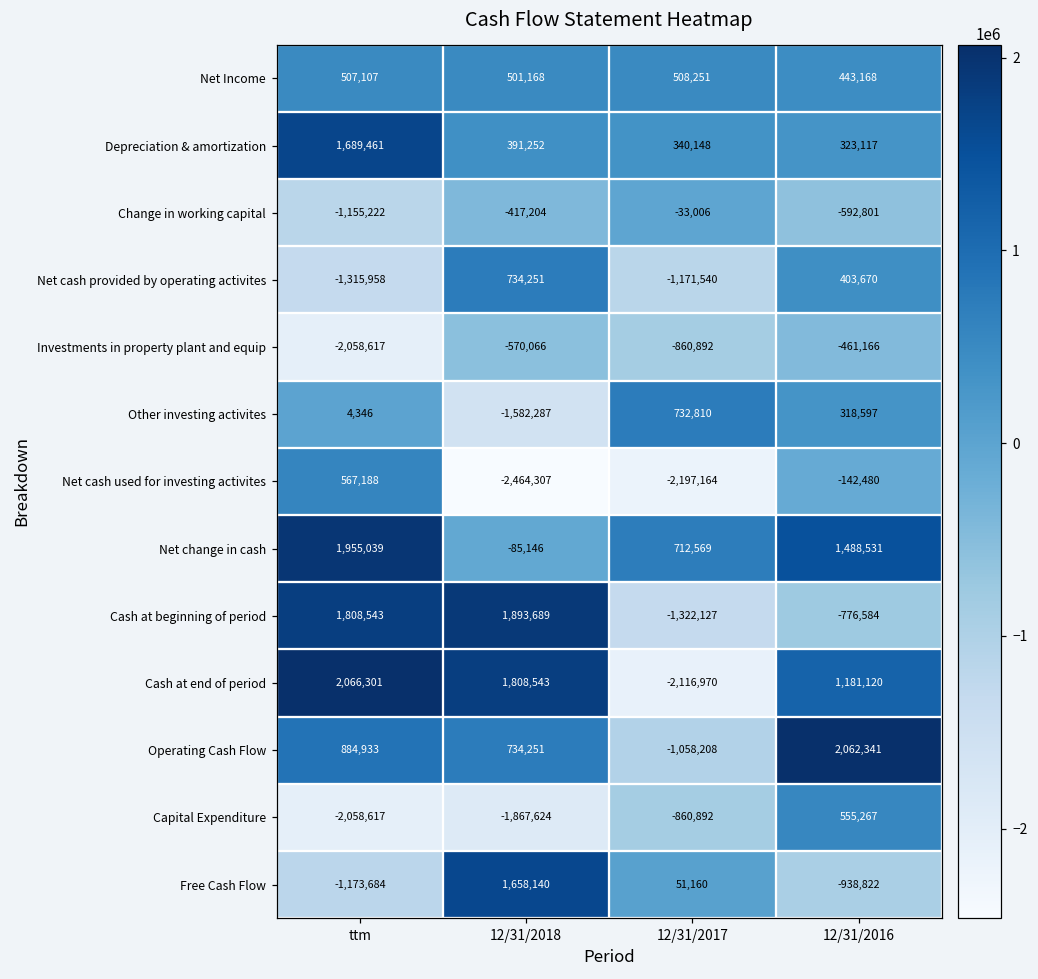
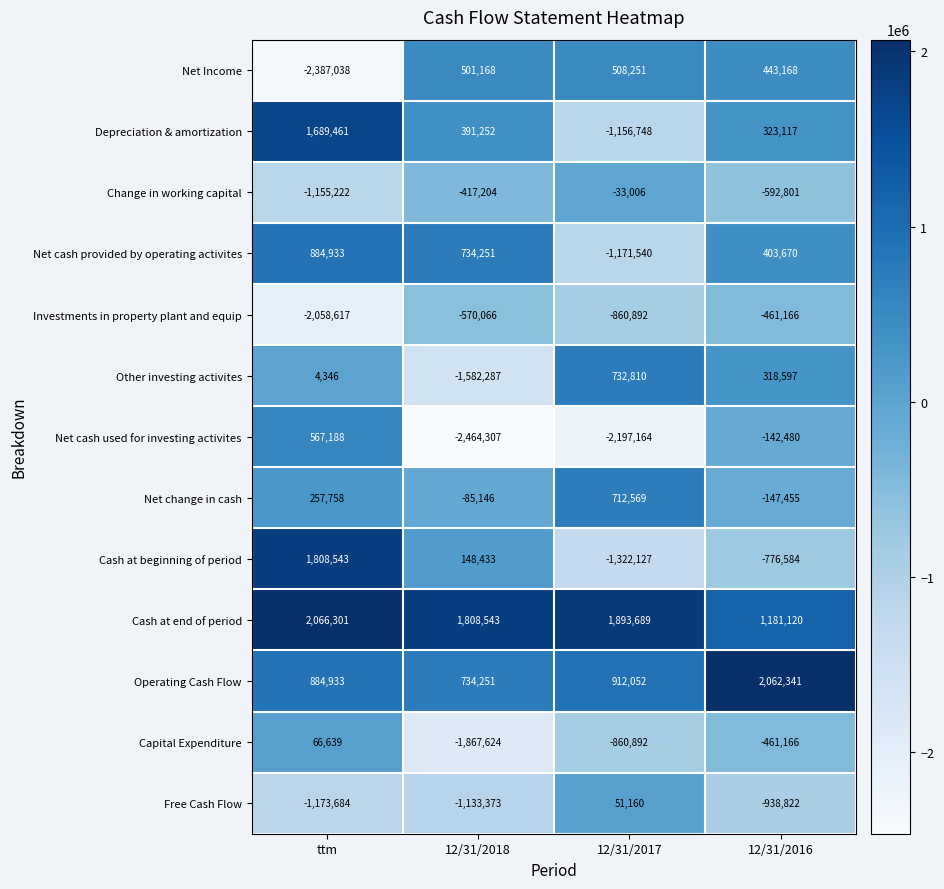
  {
    "Net Income": {
-     "ttm": "507,107",
+     "ttm": "-2,387,038",
      "12/31/2018": "501,168",
      "12/31/2017": "508,251",
      "12/31/2016": "443,168"
    },
    "Depreciation & amortization": {
      "ttm": "1,689,461",
      "12/31/2018": "391,252",
-     "12/31/2017": "340,148",
+     "12/31/2017": "-1,156,748",
      "12/31/2016": "323,117"
    },
    "Change in working capital": {
      "ttm": "-1,155,222",
      "12/31/2018": "-417,204",
      "12/31/2017": "-33,006",
      "12/31/2016": "-592,801"
    },
    "Net cash provided by operating activites": {
-     "ttm": "-1,315,958",
+     "ttm": "884,933",
      "12/31/2018": "734,251",
      "12/31/2017": "-1,171,540",
      "12/31/2016": "403,670"
    },
    "Investments in property plant and equip": {
      "ttm": "-2,058,617",
      "12/31/2018": "-570,066",
      "12/31/2017": "-860,892",
      "12/31/2016": "-461,166"
    },
    "Other investing activites": {
      "ttm": "4,346",
      "12/31/2018": "-1,582,287",
      "12/31/2017": "732,810",
      "12/31/2016": "318,597"
    },
    "Net cash used for investing activites": {
      "ttm": "567,188",
      "12/31/2018": "-2,464,307",
      "12/31/2017": "-2,197,164",
      "12/31/2016": "-142,480"
    },
    "Net change in cash": {
-     "ttm": "1,955,039",
+     "ttm": "257,758",
      "12/31/2018": "-85,146",
      "12/31/2017": "712,569",
-     "12/31/2016": "1,488,531"
+     "12/31/2016": "-147,455"
    },
    "Cash at beginning of period": {
      "ttm": "1,808,543",
-     "12/31/2018": "1,893,689",
+     "12/31/2018": "148,433",
      "12/31/2017": "-1,322,127",
      "12/31/2016": "-776,584"
    },
    "Cash at end of period": {
      "ttm": "2,066,301",
      "12/31/2018": "1,808,543",
-     "12/31/2017": "-2,116,970",
+     "12/31/2017": "1,893,689",
      "12/31/2016": "1,181,120"
    },
    "Operating Cash Flow": {
      "ttm": "884,933",
      "12/31/2018": "734,251",
-     "12/31/2017": "-1,058,208",
+     "12/31/2017": "912,052",
      "12/31/2016": "2,062,341"
    },
    "Capital Expenditure": {
-     "ttm": "-2,058,617",
+     "ttm": "66,639",
      "12/31/2018": "-1,867,624",
      "12/31/2017": "-860,892",
-     "12/31/2016": "555,267"
+     "12/31/2016": "-461,166"
    },
    "Free Cash Flow": {
      "ttm": "-1,173,684",
-     "12/31/2018": "1,658,140",
+     "12/31/2018": "-1,133,373",
      "12/31/2017": "51,160",
      "12/31/2016": "-938,822"
    }
  }
